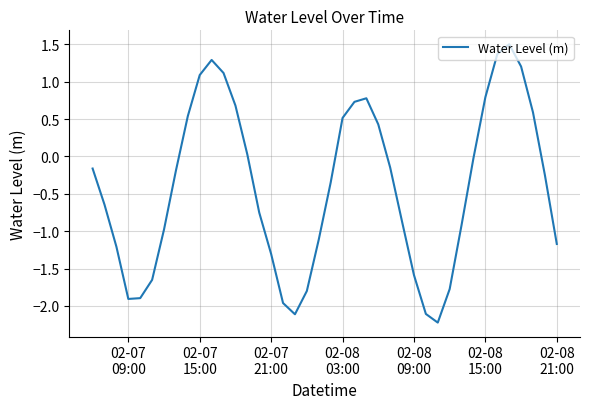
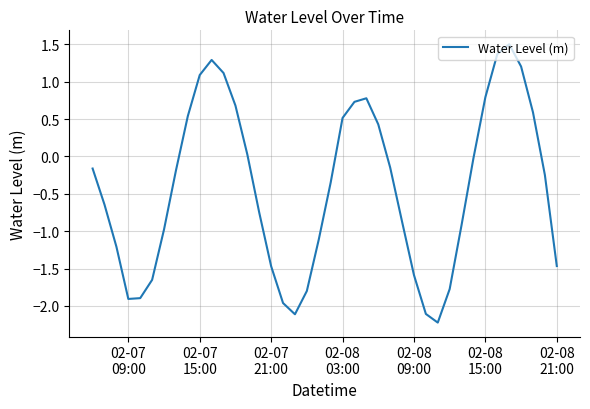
  {
    "02-07 09:00": -1.9,
    "02-07 15:00": 1.1,
-   "02-07 21:00": -1.3,
+   "02-07 21:00": -1.5,
    "02-08 03:00": 0.5,
    "02-08 09:00": -1.6,
    "02-08 15:00": 0.8,
-   "02-08 21:00": -1.2
+   "02-08 21:00": -1.5
  }
